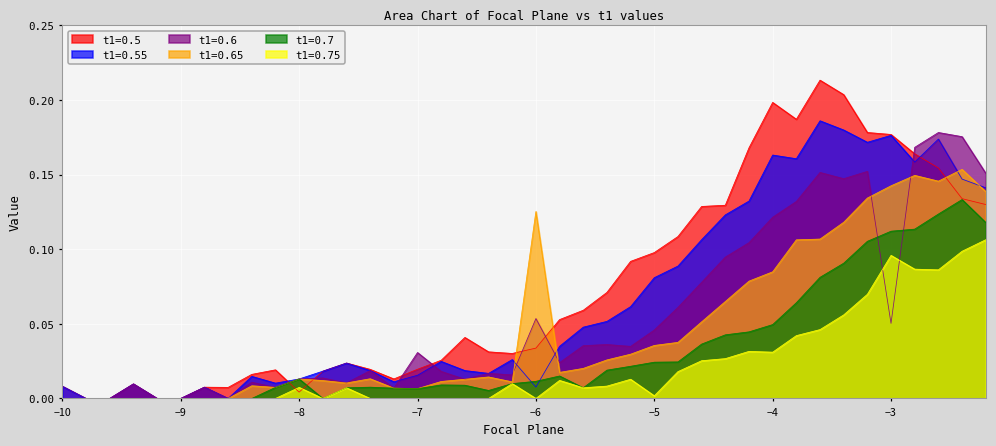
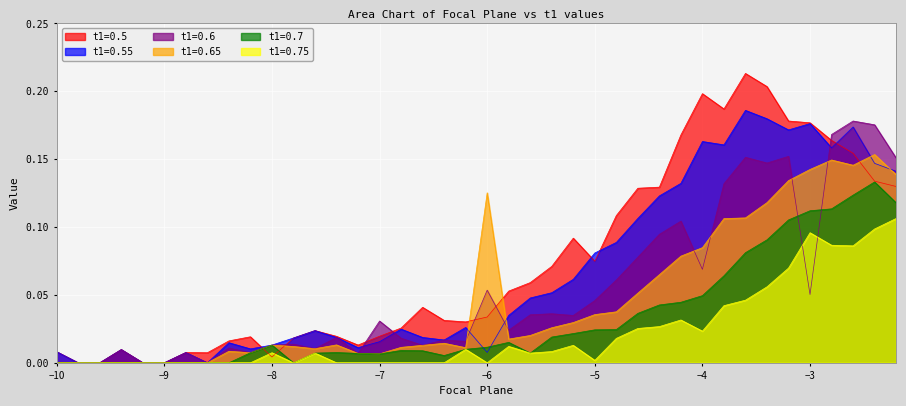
  {
    "t1=0.5": {
      "−8": 0.004,
      "−7": 0.020,
      "−6": 0.034,
-     "−5": 0.098,
+     "−5": 0.075,
      "−4": 0.198
    },
    "t1=0.55": {
      "−7": 0.016,
      "−6": 0.008,
      "−5": 0.081,
      "−4": 0.163
    },
    "t1=0.6": {
      "−7": 0.031,
      "−6": 0.054,
      "−5": 0.046,
-     "−4": 0.121,
+     "−4": 0.069,
      "−3": 0.050
    },
    "t1=0.65": {
      "−6": 0.125,
      "−5": 0.036,
      "−4": 0.085,
      "−3": 0.142
    },
    "t1=0.7": {
      "−6": 0.011,
      "−5": 0.024,
      "−4": 0.049,
      "−3": 0.112
    },
    "t1=0.75": {
      "−8": 0.007,
      "−7": 0.000,
      "−6": 0.000,
      "−5": 0.002,
-     "−4": 0.031,
+     "−4": 0.023,
      "−3": 0.096
    }
  }
